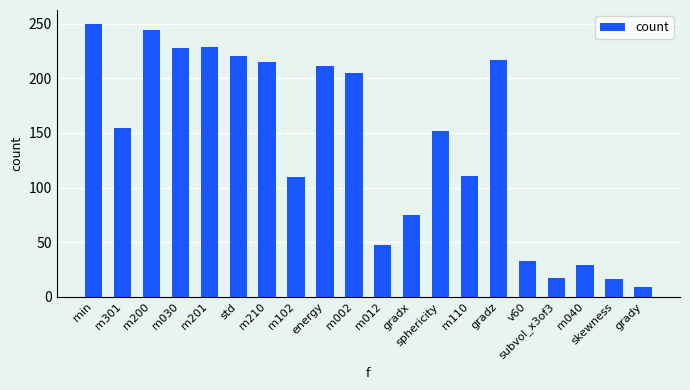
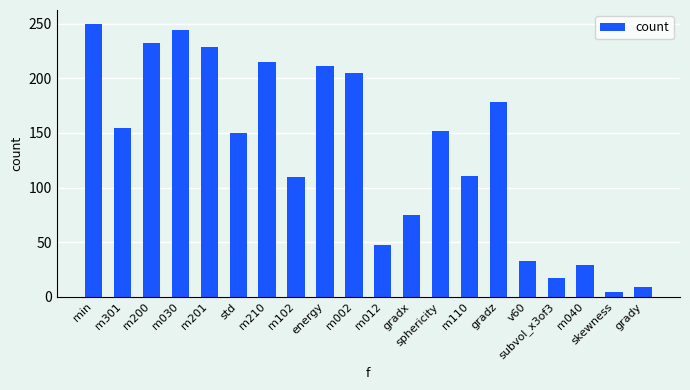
  {
    "min": 250,
    "m301": 155,
-   "m200": 244,
-   "m030": 228,
+   "m200": 232,
+   "m030": 244,
    "m201": 229,
-   "std": 220,
+   "std": 150,
    "m210": 215,
    "m102": 110,
    "energy": 211,
    "m002": 205,
    "m012": 48,
    "gradx": 75,
    "sphericity": 152,
    "m110": 111,
-   "gradz": 217,
+   "gradz": 178,
    "v60": 33,
    "subvol_x3of3": 17,
    "m040": 29,
-   "skewness": 16,
+   "skewness": 5,
    "grady": 9
  }
